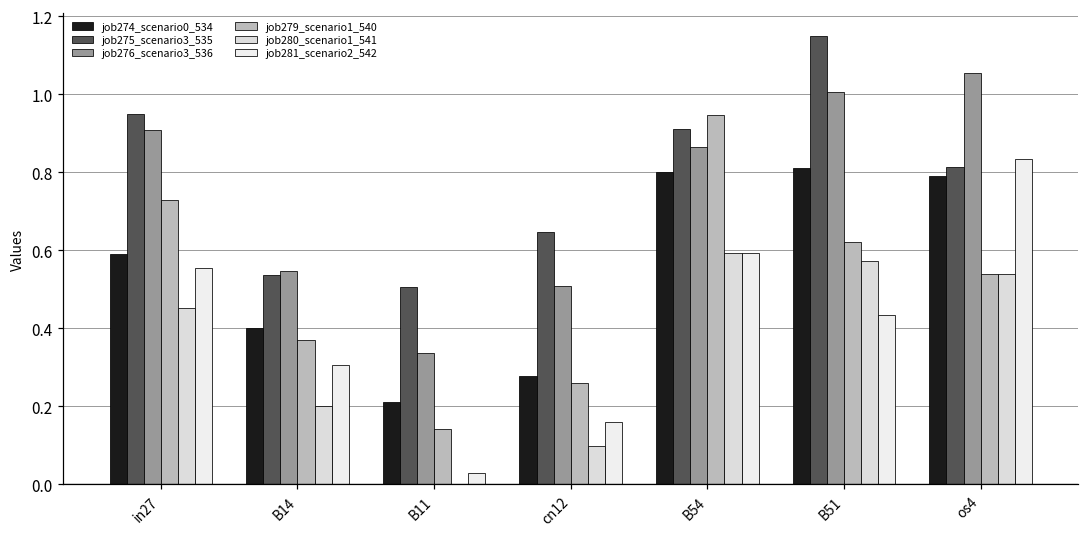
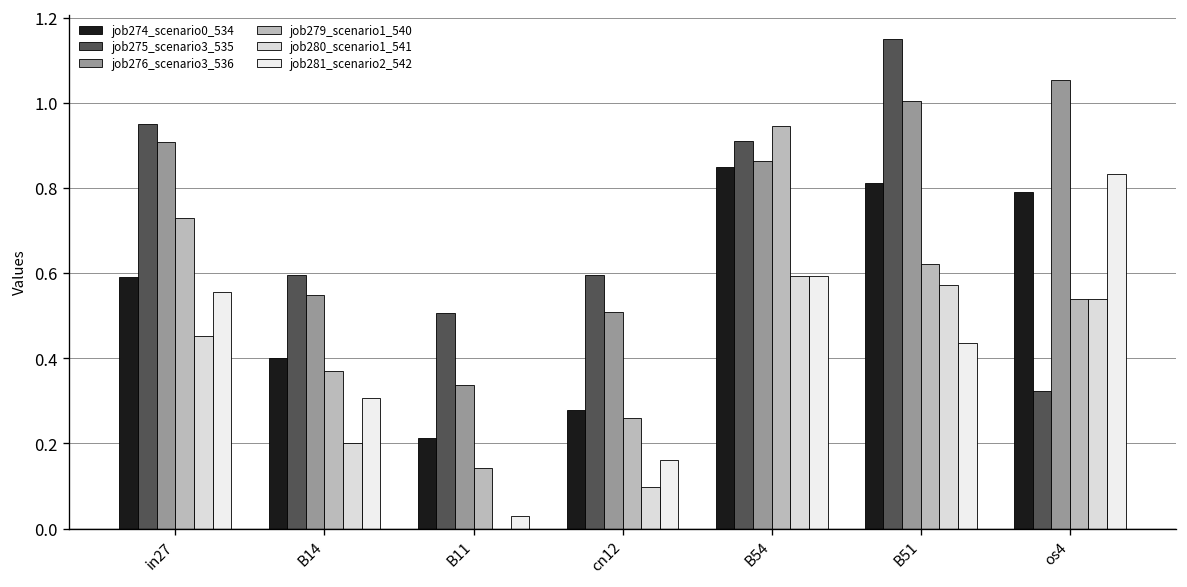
  {
    "job274_scenario0_534": {
      "in27": 0.59,
      "B14": 0.40,
      "B11": 0.21,
      "cn12": 0.28,
-     "B54": 0.80,
+     "B54": 0.85,
      "B51": 0.81,
      "os4": 0.79
    },
    "job275_scenario3_535": {
      "in27": 0.95,
-     "B14": 0.54,
+     "B14": 0.60,
      "B11": 0.51,
-     "cn12": 0.65,
+     "cn12": 0.60,
      "B54": 0.91,
      "B51": 1.15,
-     "os4": 0.81
+     "os4": 0.32
    }
  }
